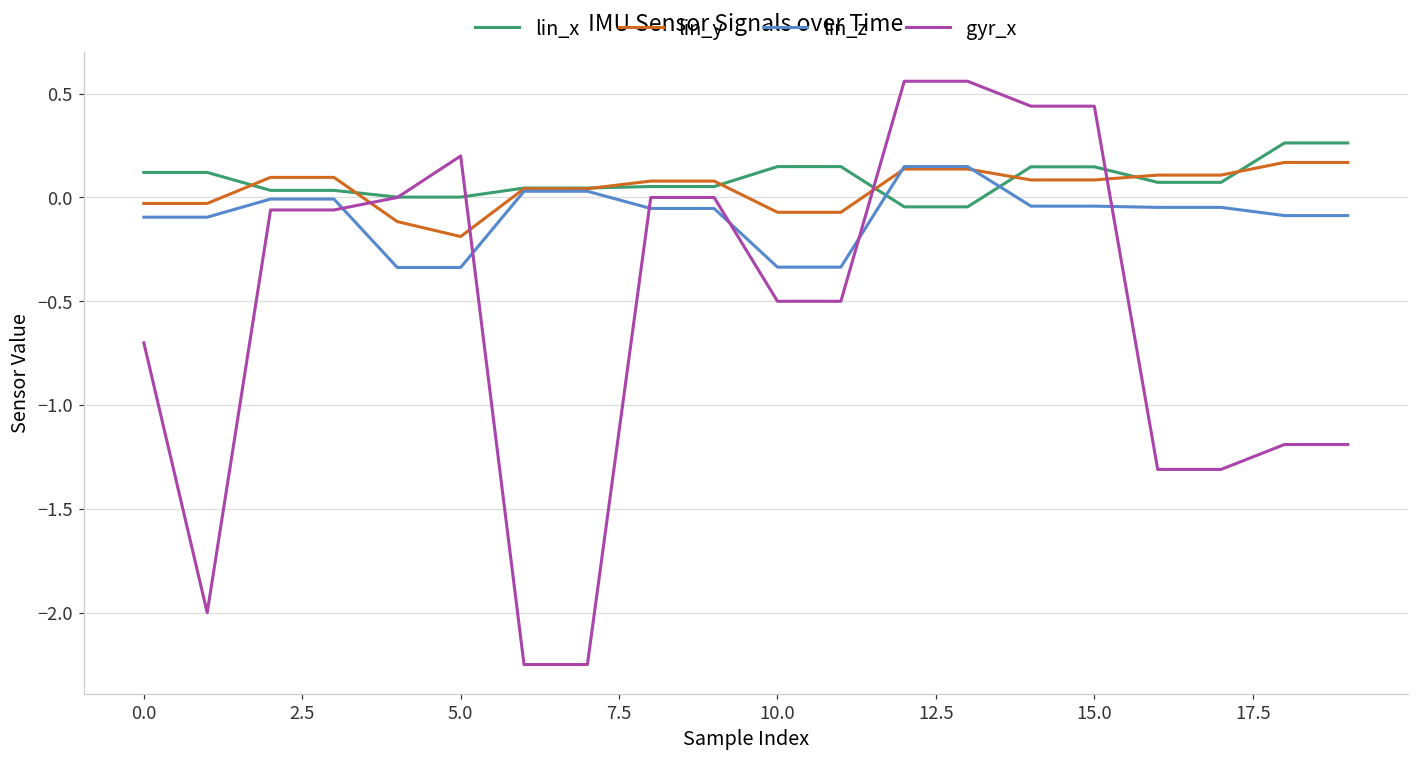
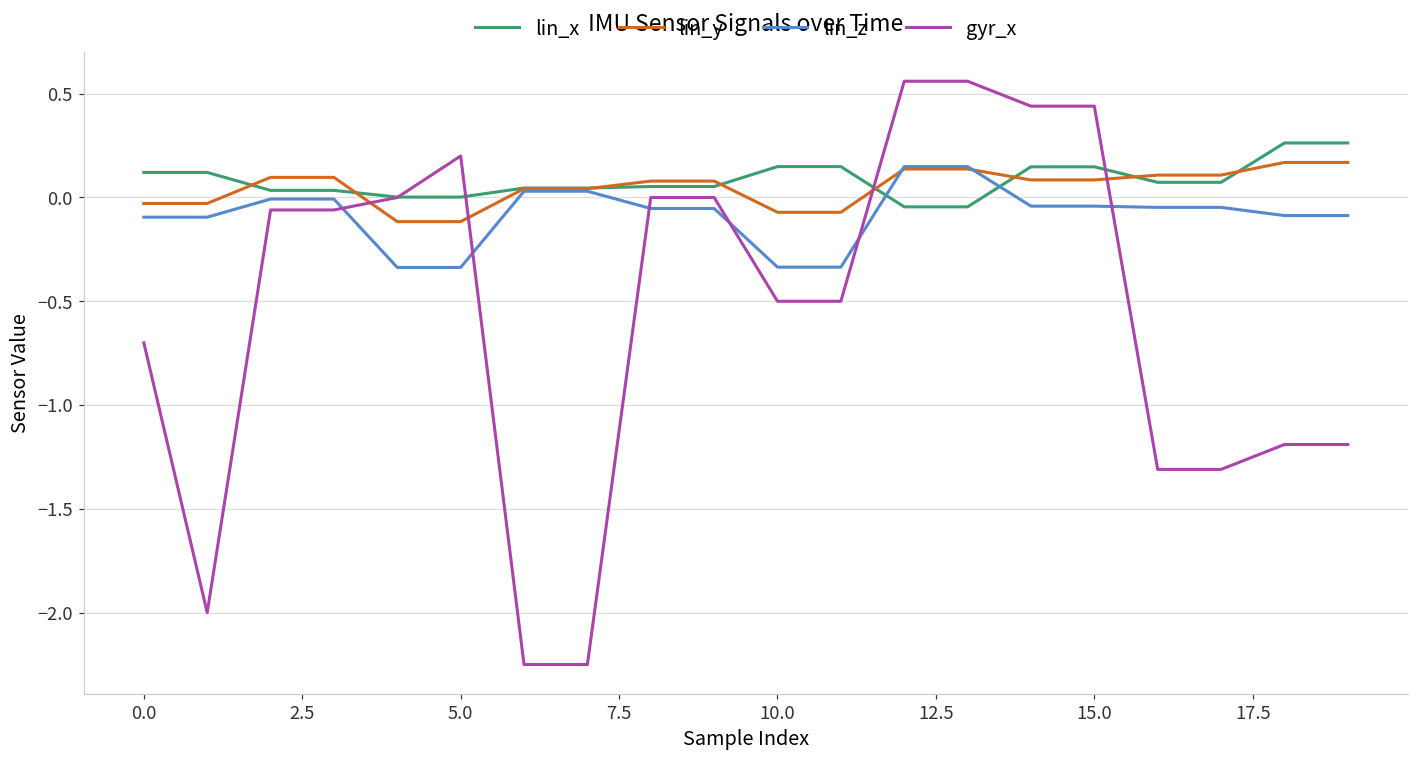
  {
    "lin_x": {
      "0.0": 0.12,
      "5.0": 0.00,
      "10.0": 0.15,
      "15.0": 0.15
    },
    "lin_y": {
      "0.0": -0.03,
-     "5.0": -0.19,
+     "5.0": -0.12,
      "10.0": -0.07,
      "15.0": 0.08
    },
    "lin_z": {
      "0.0": -0.09,
      "5.0": -0.34,
      "10.0": -0.34,
      "15.0": -0.04
    },
    "gyr_x": {
      "0.0": -0.70,
      "5.0": 0.20,
      "10.0": -0.50,
      "15.0": 0.44
    }
  }
